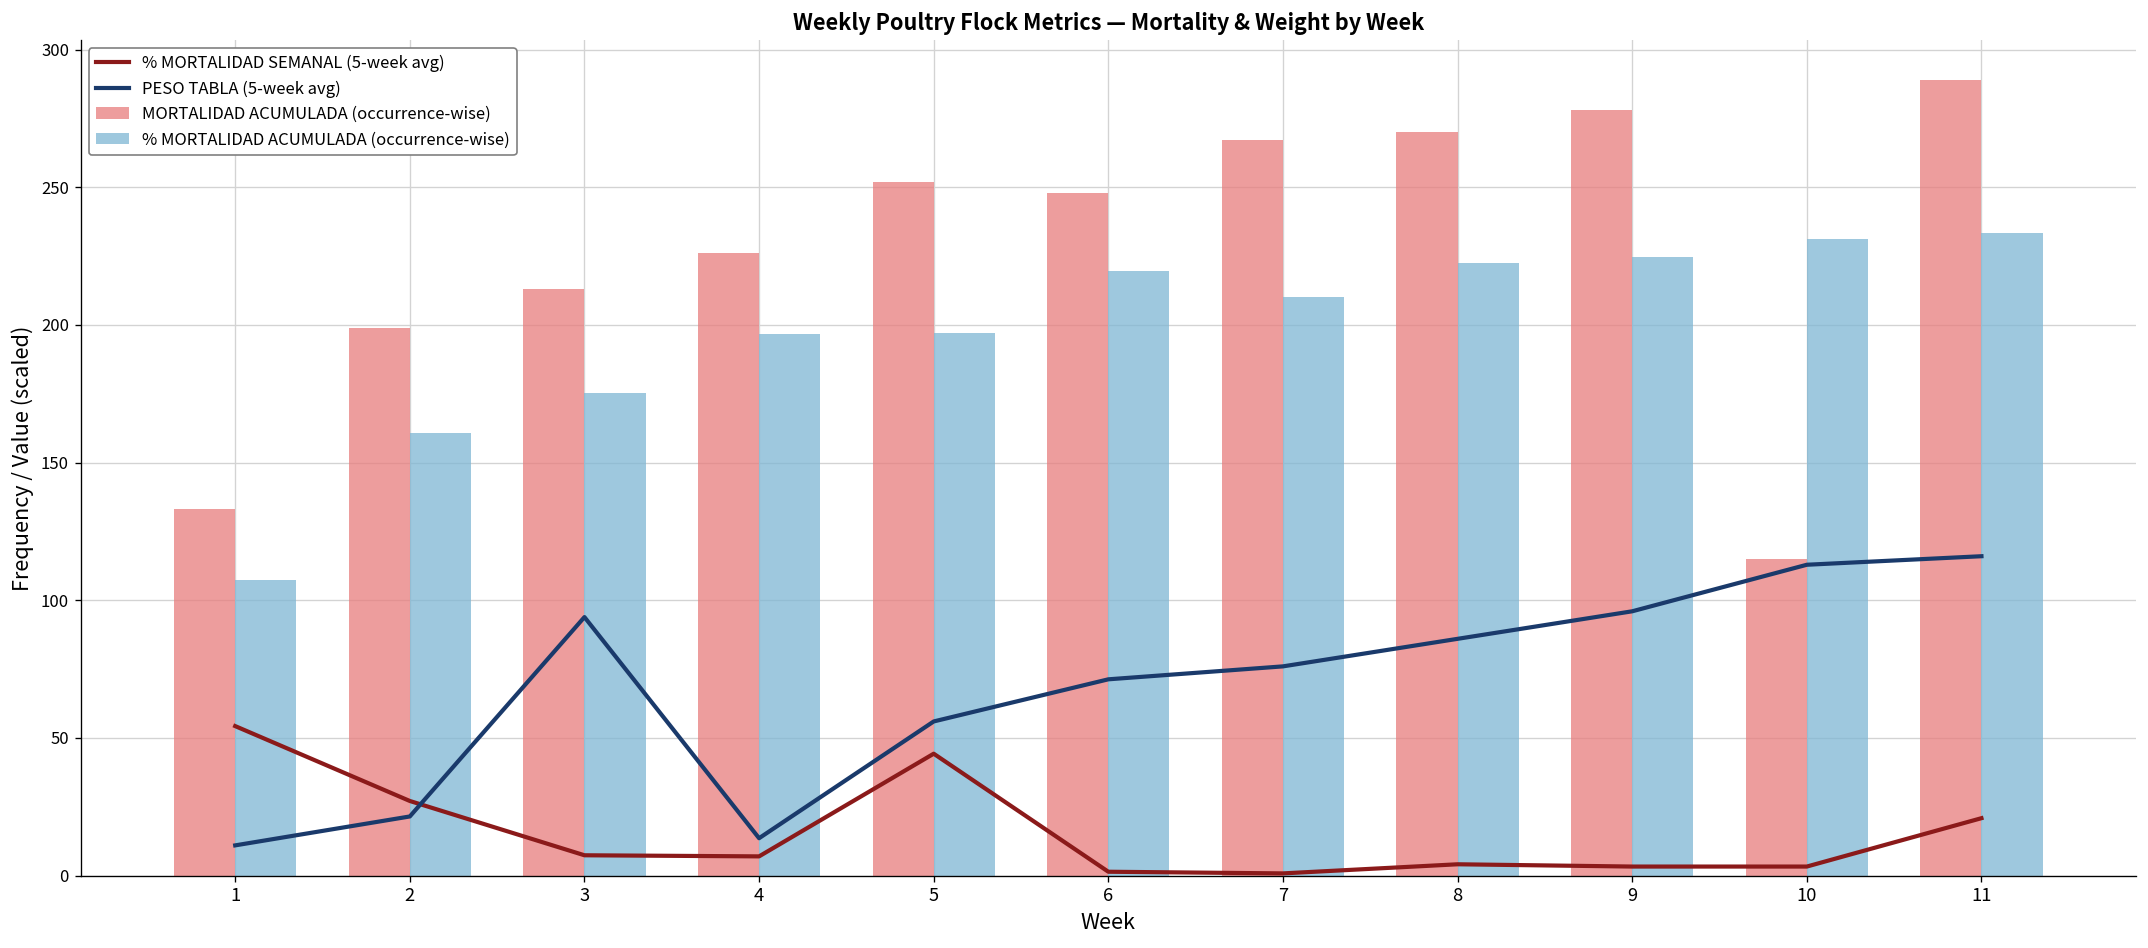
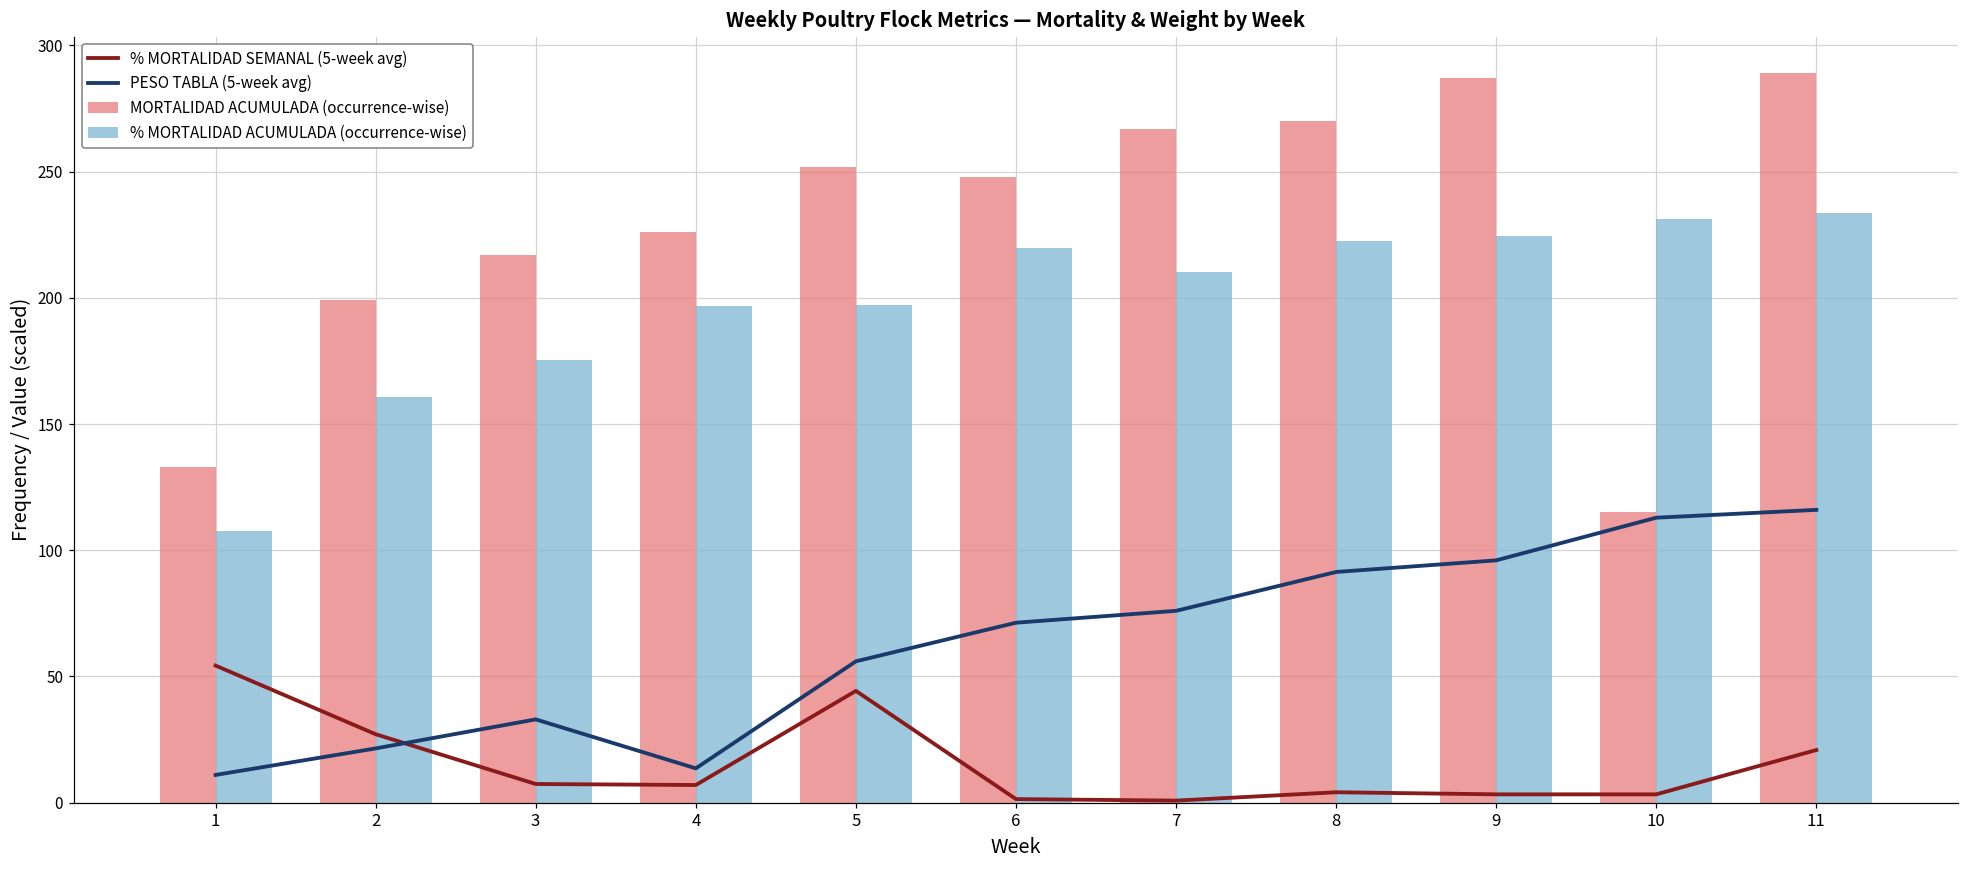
  {
    "MORTALIDAD ACUMULADA (occurrence-wise)": {
      "1": 133,
      "2": 199,
-     "3": 213,
+     "3": 217,
      "4": 226,
      "5": 252,
      "6": 248,
      "7": 267,
      "8": 270,
-     "9": 278,
+     "9": 287,
      "10": 115,
      "11": 289
    },
    "% MORTALIDAD SEMANAL (5-week avg)": {
      "1": 54,
      "2": 27,
      "3": 7,
      "4": 7,
      "5": 44,
      "6": 1,
      "7": 1,
      "8": 4,
      "9": 3,
      "10": 3,
      "11": 21
    },
    "PESO TABLA (5-week avg)": {
      "1": 11,
      "2": 22,
-     "3": 94,
+     "3": 33,
      "4": 14,
      "5": 56,
      "6": 71,
      "7": 76,
-     "8": 86,
+     "8": 91,
      "9": 96,
      "10": 113,
      "11": 116
    },
    "% MORTALIDAD ACUMULADA (occurrence-wise)": {
      "1": 107,
      "2": 161,
      "3": 175,
      "4": 197,
      "5": 197,
      "6": 220,
      "7": 210,
      "8": 223,
      "9": 225,
      "10": 231,
      "11": 234
    }
  }
